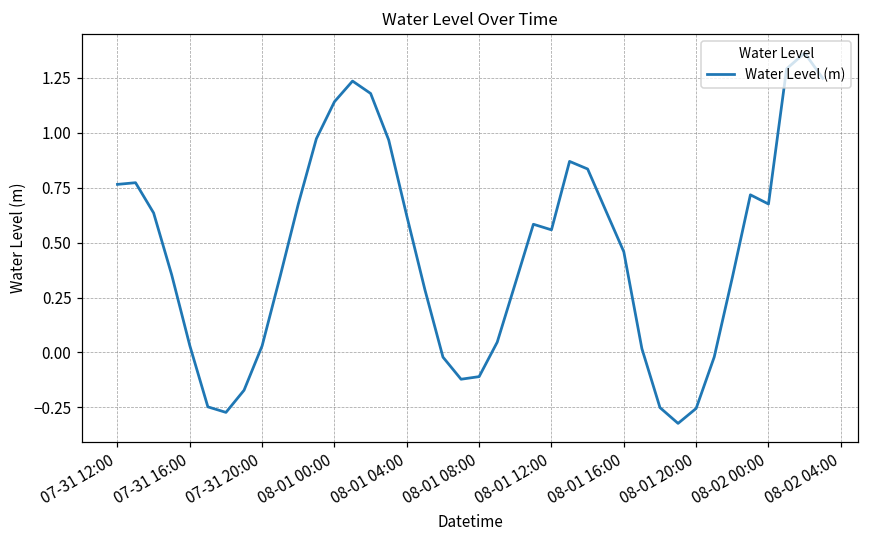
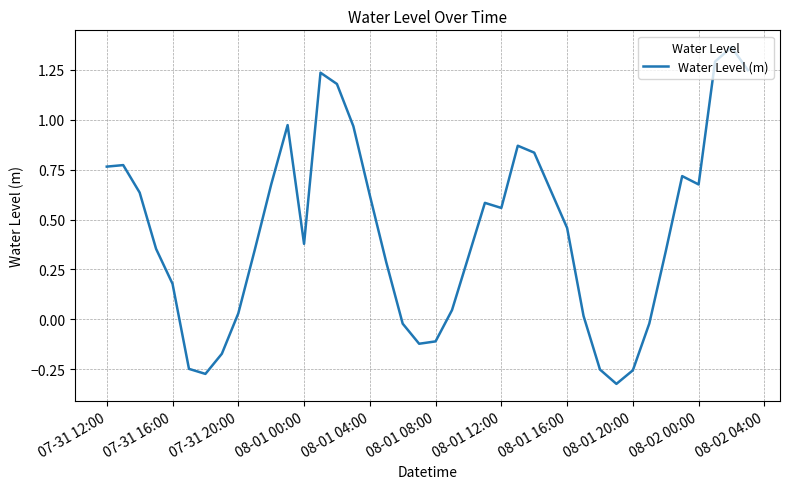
  {
    "07-31 12:00": 0.76,
-   "07-31 16:00": 0.03,
+   "07-31 16:00": 0.18,
    "07-31 20:00": 0.03,
-   "08-01 00:00": 1.14,
+   "08-01 00:00": 0.38,
    "08-01 04:00": 0.62,
    "08-01 08:00": -0.11,
    "08-01 12:00": 0.56,
    "08-01 16:00": 0.46,
    "08-01 20:00": -0.25,
    "08-02 00:00": 0.68
  }
